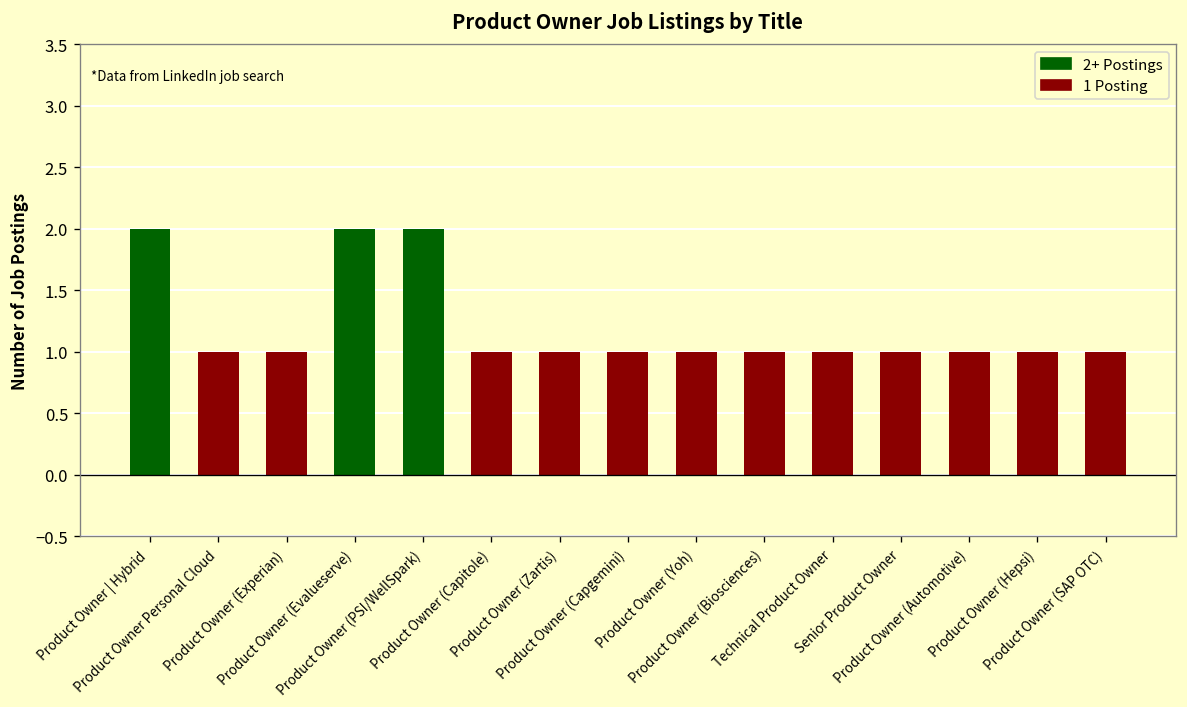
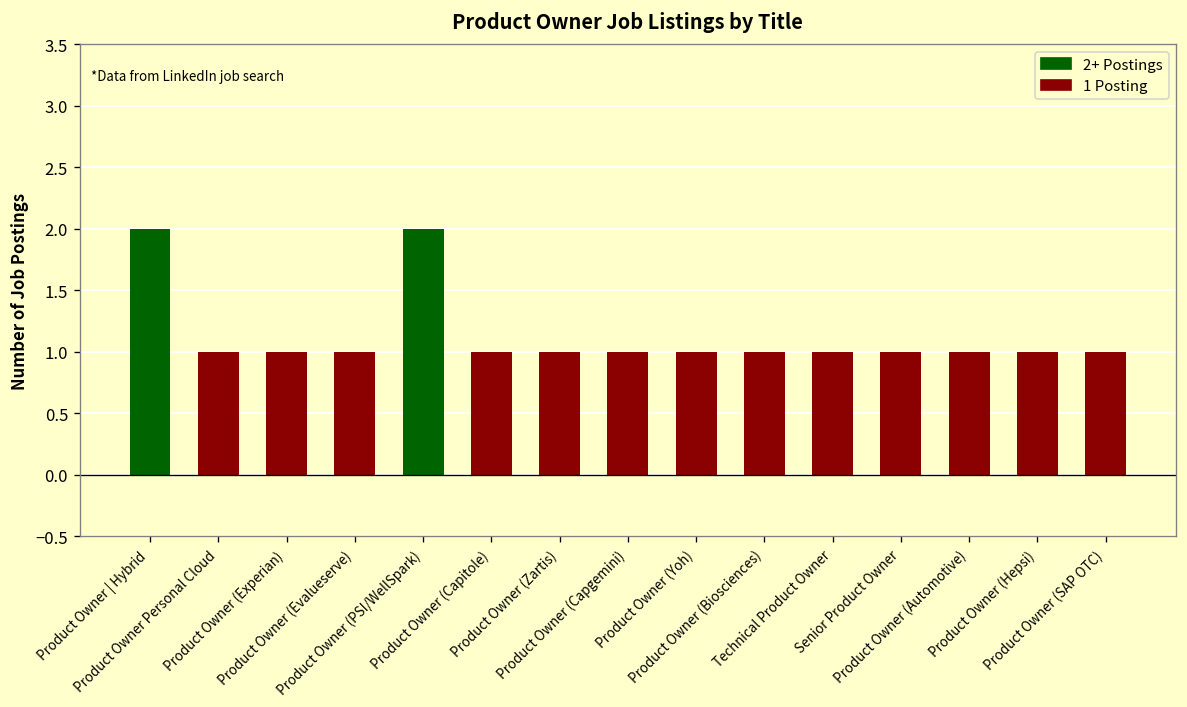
  {
    "Product Owner | Hybrid": 2,
    "Product Owner Personal Cloud": 1,
    "Product Owner (Experian)": 1,
-   "Product Owner (Evalueserve)": 2,
+   "Product Owner (Evalueserve)": 1,
    "Product Owner (PSI/WellSpark)": 2,
    "Product Owner (Capitole)": 1,
    "Product Owner (Zartis)": 1,
    "Product Owner (Capgemini)": 1,
    "Product Owner (Yoh)": 1,
    "Product Owner (Biosciences)": 1,
    "Technical Product Owner": 1,
    "Senior Product Owner": 1,
    "Product Owner (Automotive)": 1,
    "Product Owner (Hepsi)": 1,
    "Product Owner (SAP OTC)": 1
  }
